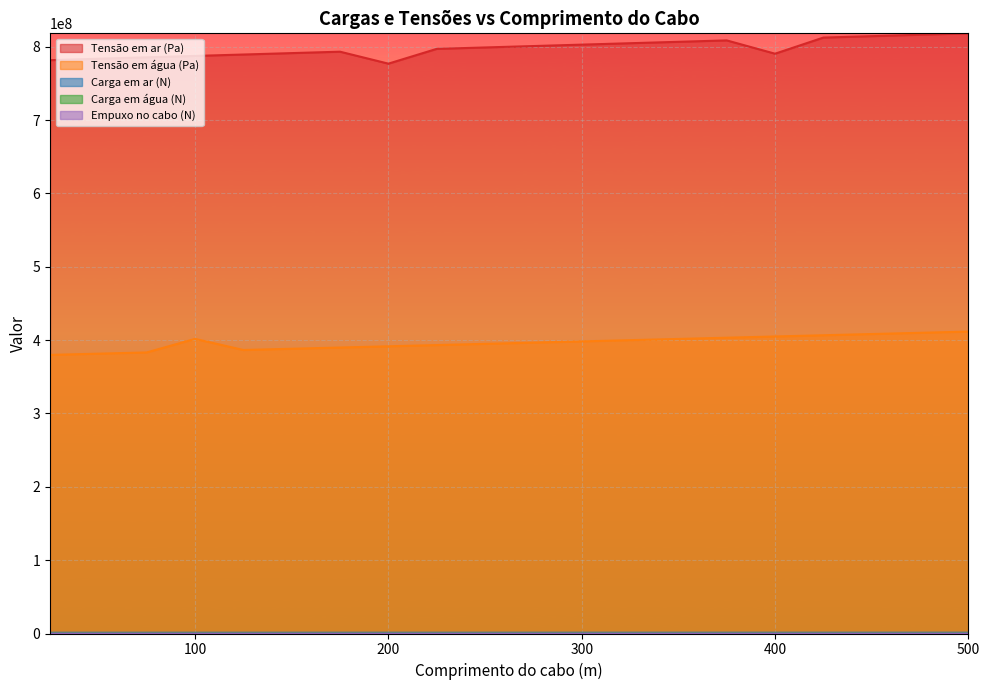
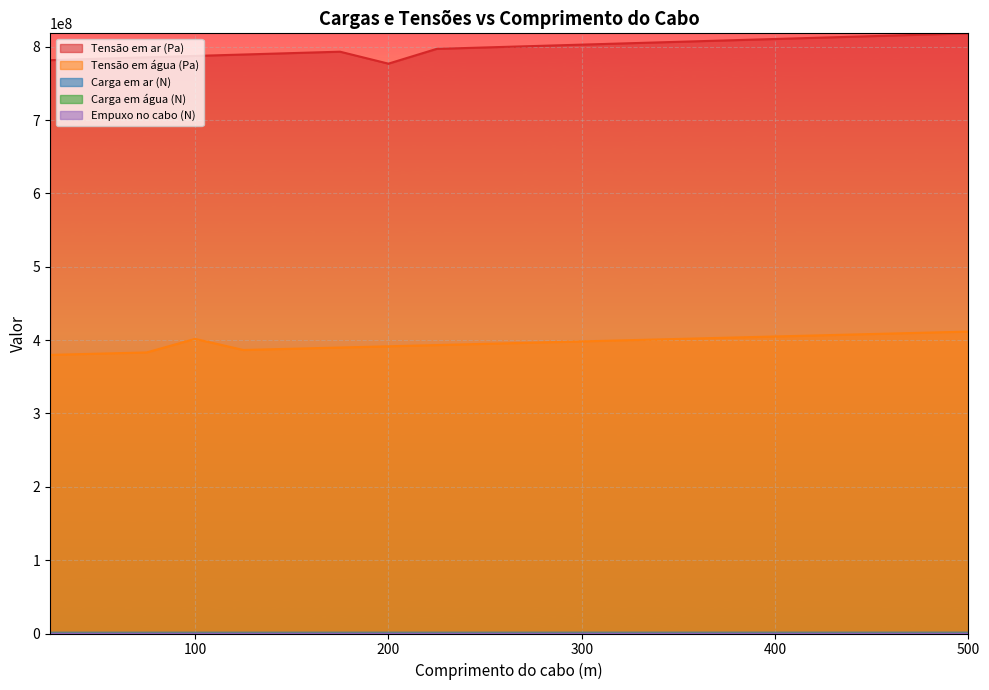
  {
    "Tensão em ar (Pa)": {
      "200": 780000000,
      "300": 800000000,
-     "400": 790000000,
+     "400": 810000000,
      "500": 820000000
    },
    "Tensão em água (Pa)": {
      "100": 400000000,
      "200": 390000000,
      "300": 400000000,
      "400": 410000000,
      "500": 410000000
    }
  }
